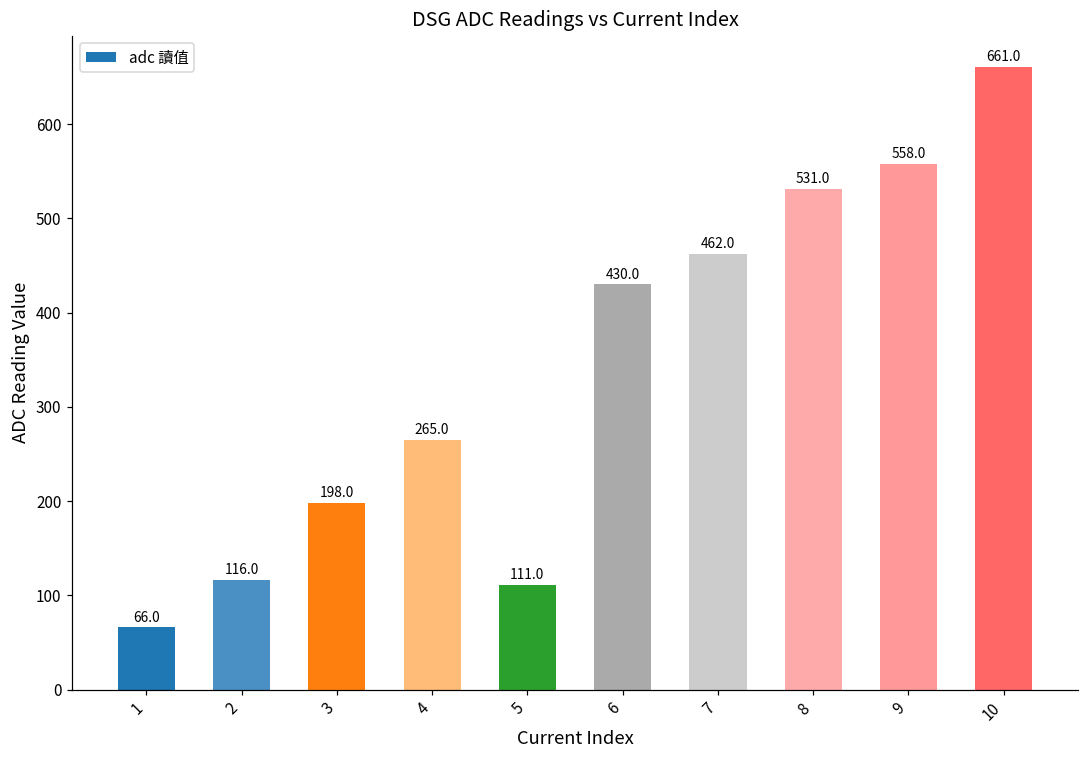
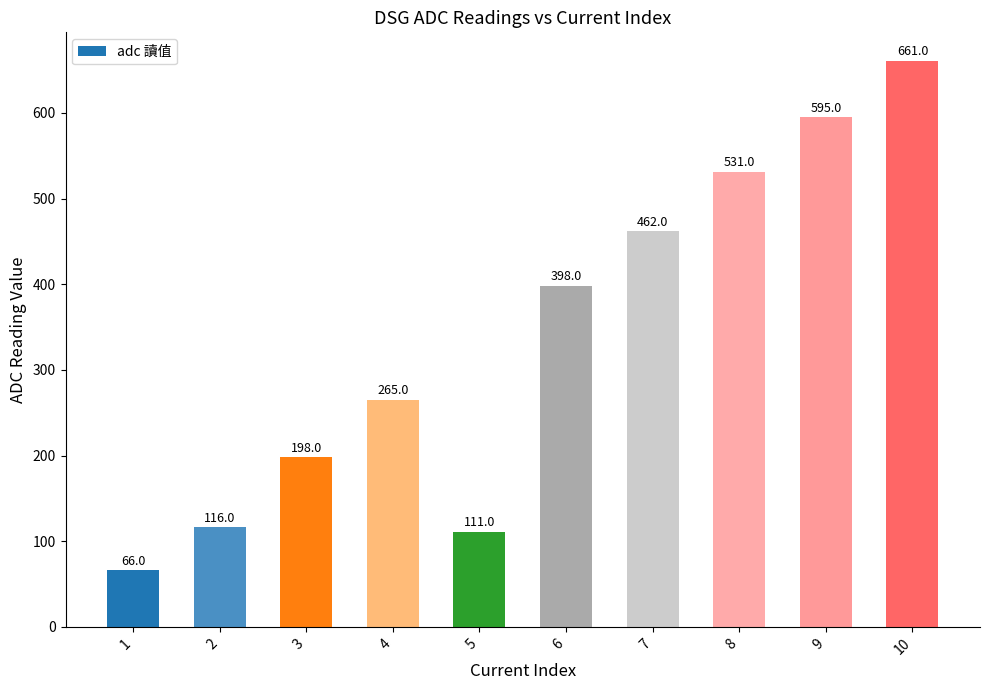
  {
    "1": 66.0,
    "2": 116.0,
    "3": 198.0,
    "4": 265.0,
    "5": 111.0,
-   "6": 430.0,
+   "6": 398.0,
    "7": 462.0,
    "8": 531.0,
-   "9": 558.0,
+   "9": 595.0,
    "10": 661.0
  }
